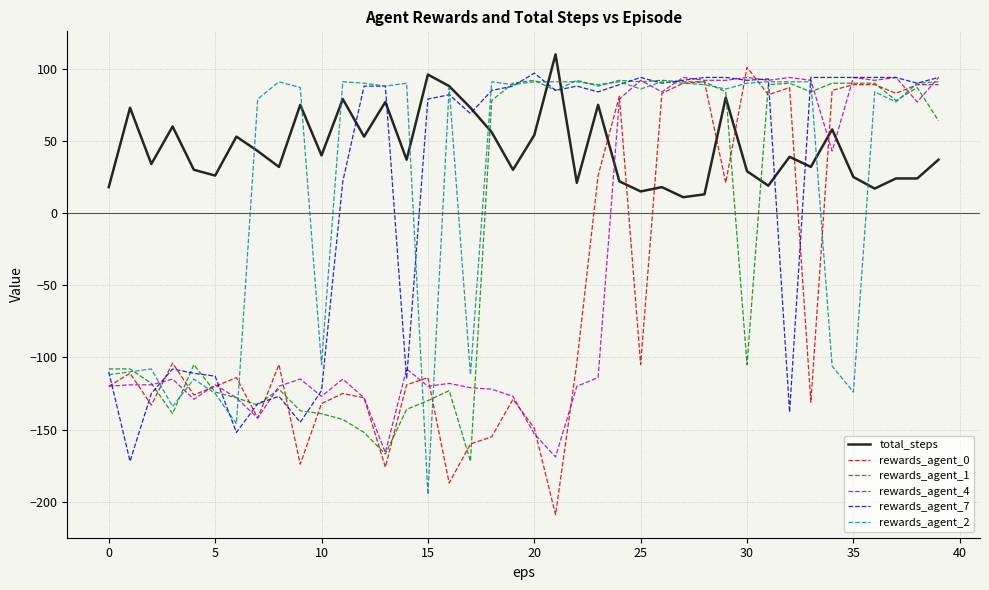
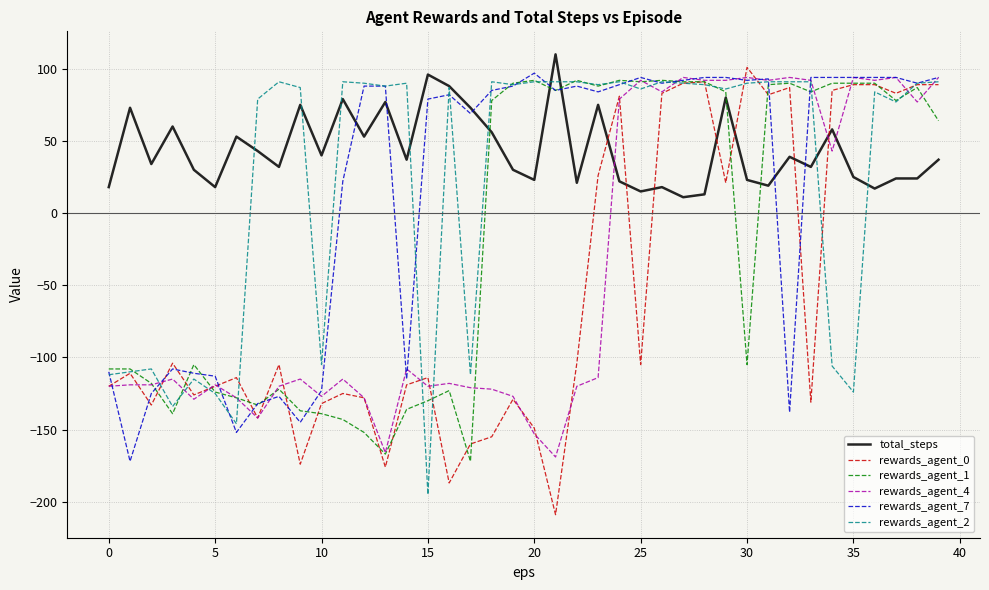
  {
    "total_steps": {
      "0": 18,
-     "5": 26,
+     "5": 18,
      "10": 40,
      "15": 96,
-     "20": 54,
+     "20": 23,
      "25": 15,
-     "30": 29,
+     "30": 23,
      "35": 25
    },
    "rewards_agent_0": {
      "10": -132,
      "15": -114,
      "20": -149,
      "25": -105,
      "30": 101
    },
    "rewards_agent_1": {
      "0": -108,
      "10": -139,
      "15": -130,
      "30": -105
    },
    "rewards_agent_4": {
      "10": -127,
      "15": -120,
      "20": -153,
      "30": 94
    },
    "rewards_agent_7": {
      "0": -110,
      "5": -113,
      "10": -123,
      "15": 79,
      "20": 97,
      "25": 94,
      "30": 92
    },
    "rewards_agent_2": {
      "0": -112,
      "10": -105,
      "15": -195,
      "25": 86,
      "30": 90,
      "35": -124
    }
  }
